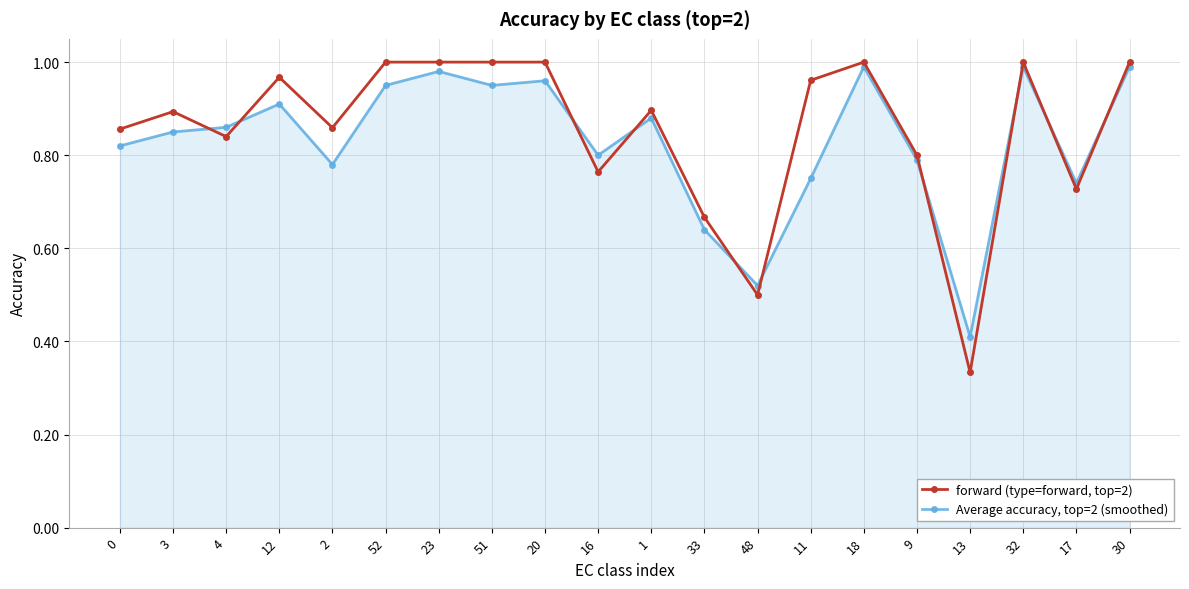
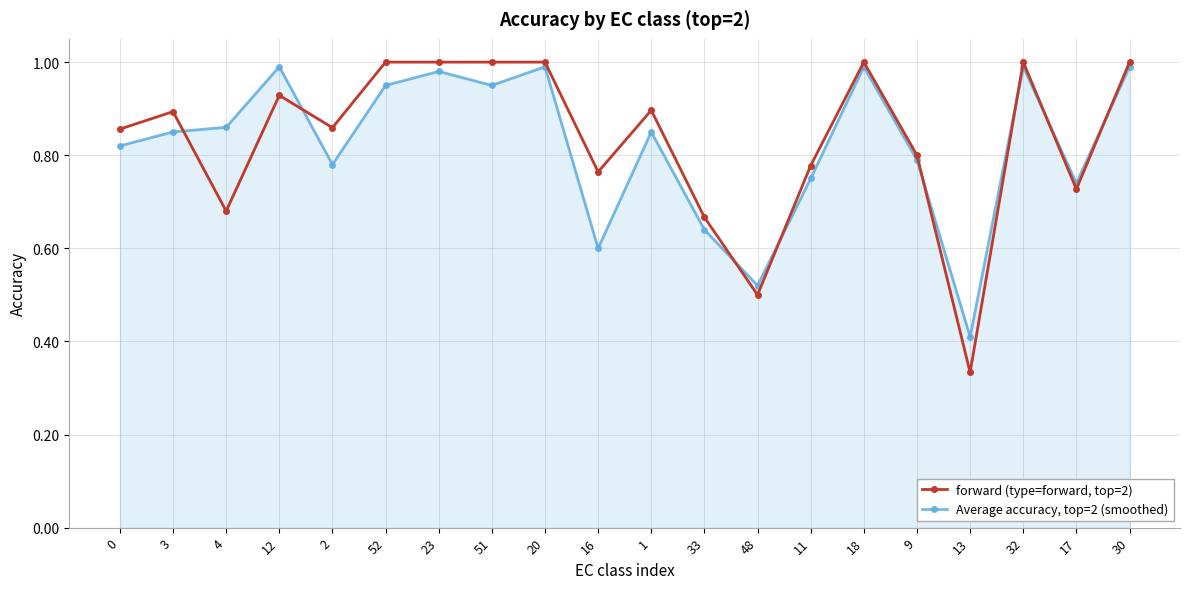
  {
    "forward (type=forward, top=2)": {
      "0": 0.86,
      "3": 0.89,
-     "4": 0.84,
-     "12": 0.97,
+     "4": 0.68,
+     "12": 0.93,
      "2": 0.86,
      "52": 1.00,
      "23": 1.00,
      "51": 1.00,
      "20": 1.00,
      "16": 0.76,
      "1": 0.90,
      "33": 0.67,
      "48": 0.50,
-     "11": 0.96,
+     "11": 0.78,
      "18": 1.00,
      "9": 0.80,
      "13": 0.33,
      "32": 1.00,
      "17": 0.73,
      "30": 1.00
    },
    "Average accuracy, top=2 (smoothed)": {
      "0": 0.82,
      "3": 0.85,
      "4": 0.86,
-     "12": 0.91,
+     "12": 0.99,
      "2": 0.78,
      "52": 0.95,
      "23": 0.98,
      "51": 0.95,
-     "20": 0.96,
-     "16": 0.8,
-     "1": 0.88,
+     "20": 0.99,
+     "16": 0.6,
+     "1": 0.85,
      "33": 0.64,
      "48": 0.52,
      "11": 0.75,
      "18": 0.99,
      "9": 0.79,
      "13": 0.41,
      "32": 0.99,
      "17": 0.74,
      "30": 0.99
    }
  }
